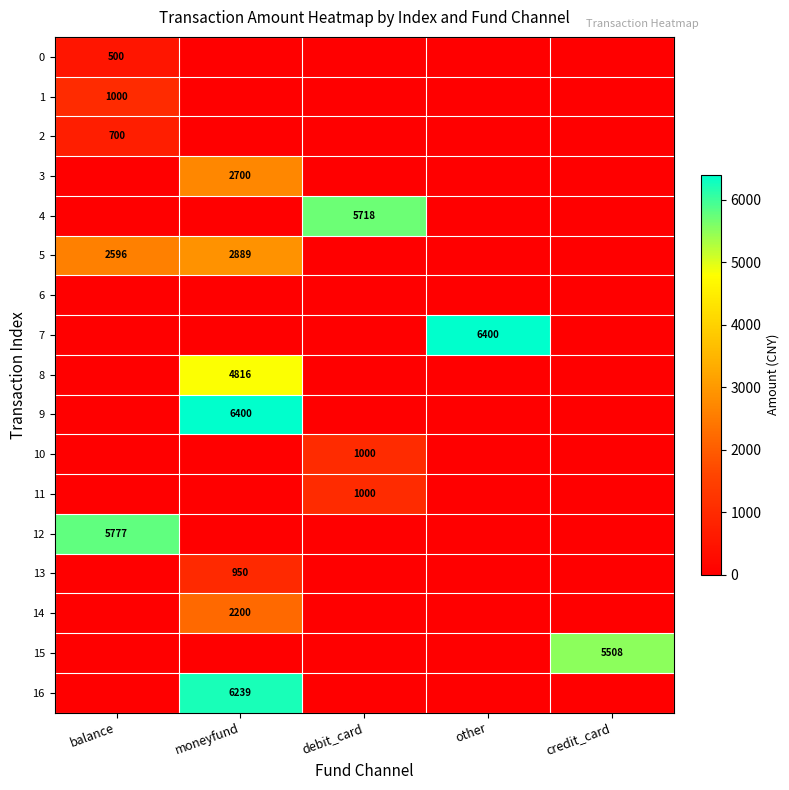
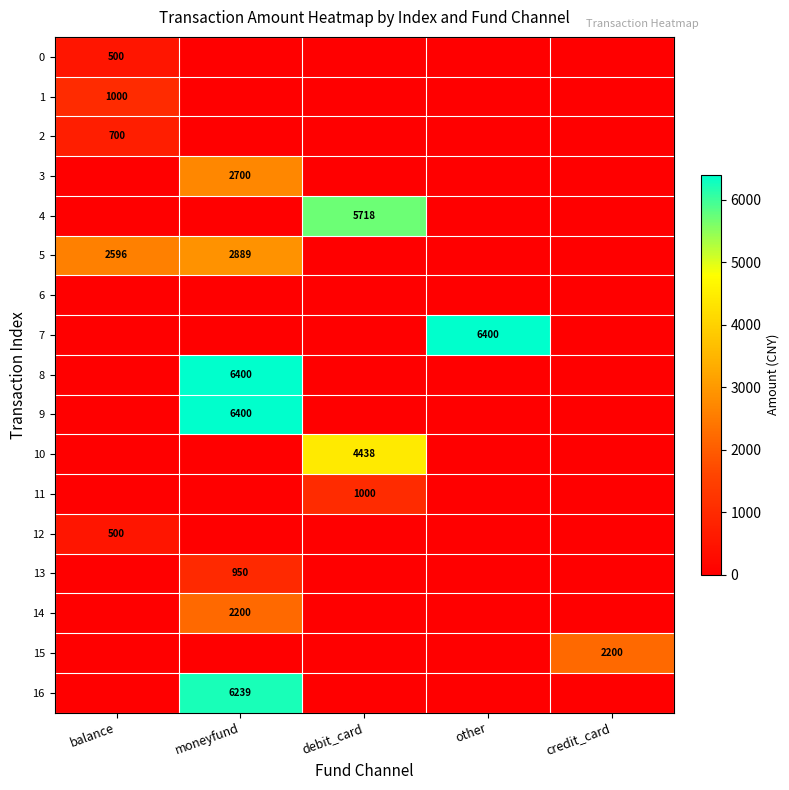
  {
    "0": {
      "balance": 500
    },
    "1": {
      "balance": 1000
    },
    "2": {
      "balance": 700
    },
    "3": {
      "moneyfund": 2700
    },
    "4": {
      "debit_card": 5718
    },
    "5": {
      "balance": 2596,
      "moneyfund": 2889
    },
    "7": {
      "other": 6400
    },
    "8": {
-     "moneyfund": 4816
+     "moneyfund": 6400
    },
    "9": {
      "moneyfund": 6400
    },
    "10": {
-     "debit_card": 1000
+     "debit_card": 4438
    },
    "11": {
      "debit_card": 1000
    },
    "12": {
-     "balance": 5777
+     "balance": 500
    },
    "13": {
      "moneyfund": 950
    },
    "14": {
      "moneyfund": 2200
    },
    "15": {
-     "credit_card": 5508
+     "credit_card": 2200
    },
    "16": {
      "moneyfund": 6239
    }
  }
